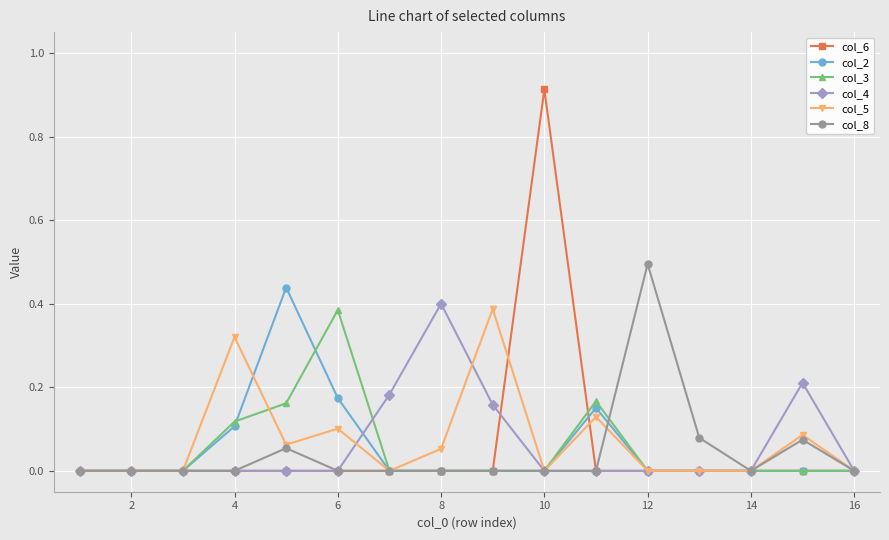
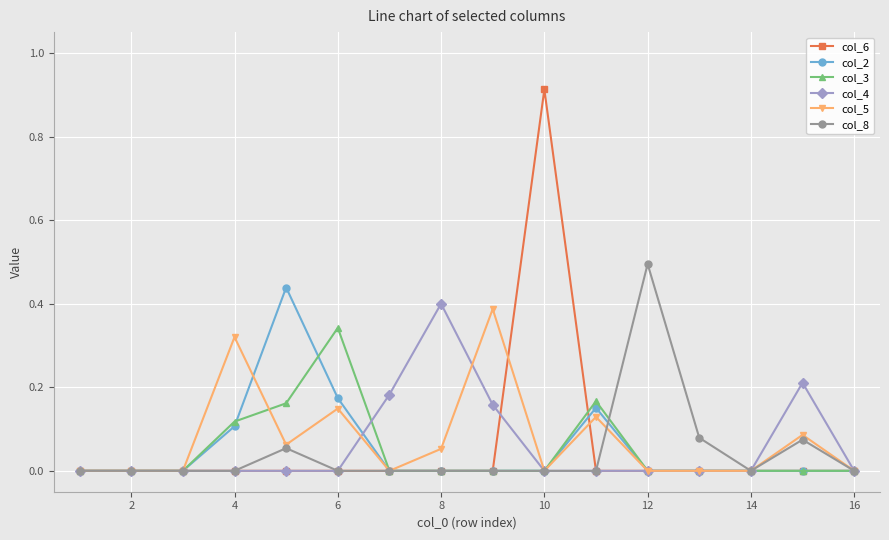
  {
    "col_6": {
      "10": 0.91
    },
    "col_3": {
      "4": 0.12,
-     "6": 0.38
+     "6": 0.34
    },
    "col_5": {
      "4": 0.32,
-     "6": 0.10,
+     "6": 0.15,
      "8": 0.05
    }
  }
